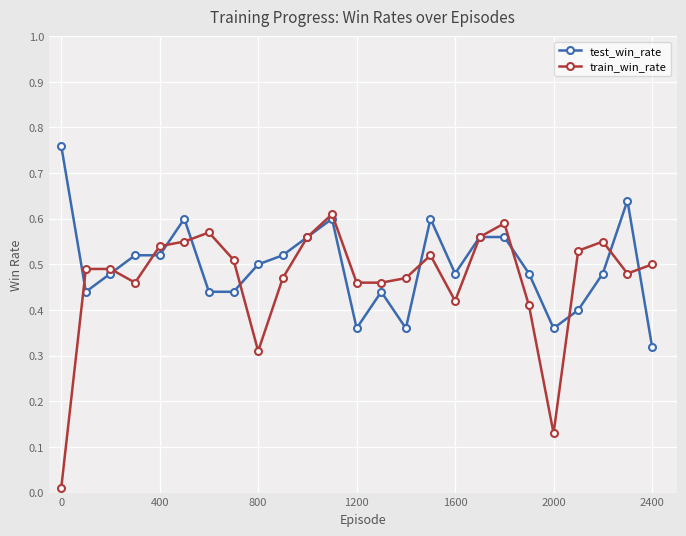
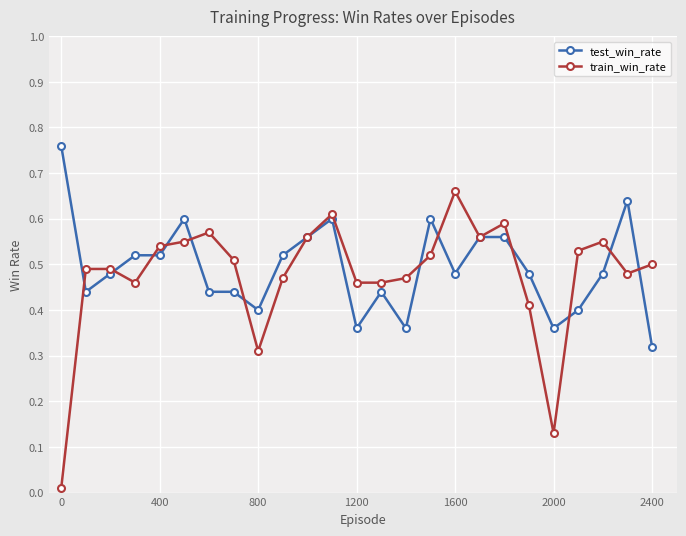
  {
    "test_win_rate": {
      "0": 0.76,
      "400": 0.52,
-     "800": 0.5,
+     "800": 0.4,
      "1200": 0.36,
      "1600": 0.48,
      "2000": 0.36,
      "2400": 0.32
    },
    "train_win_rate": {
      "0": 0.01,
      "400": 0.54,
      "800": 0.31,
      "1200": 0.46,
-     "1600": 0.42,
+     "1600": 0.66,
      "2000": 0.13,
      "2400": 0.50
    }
  }
